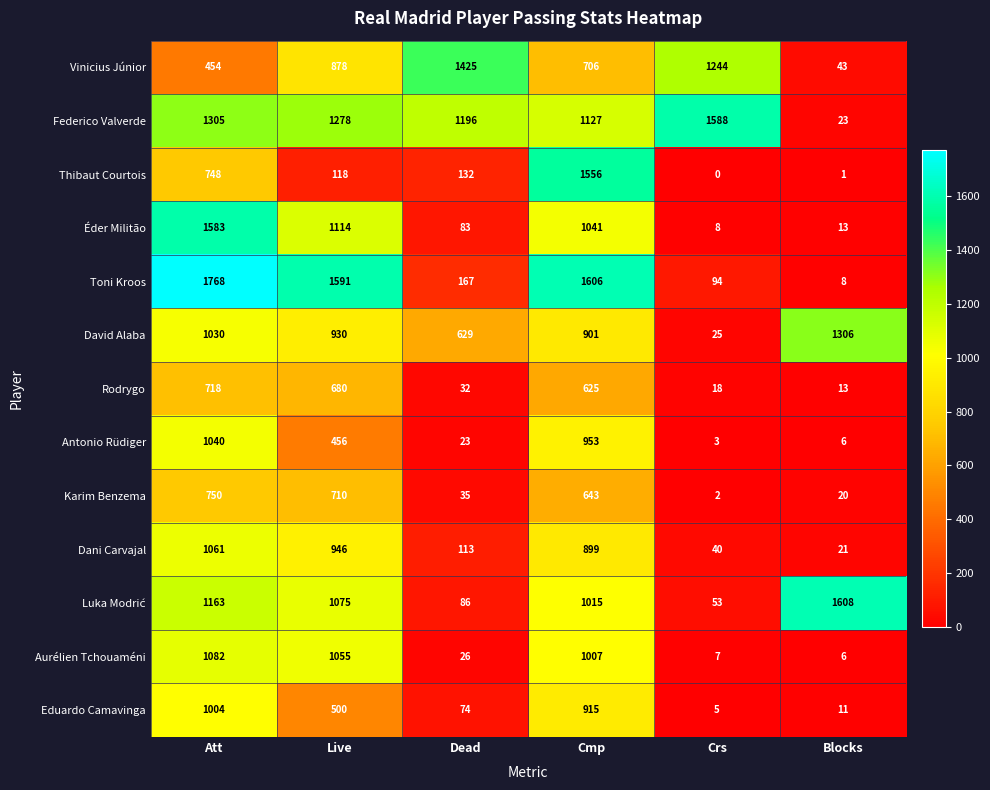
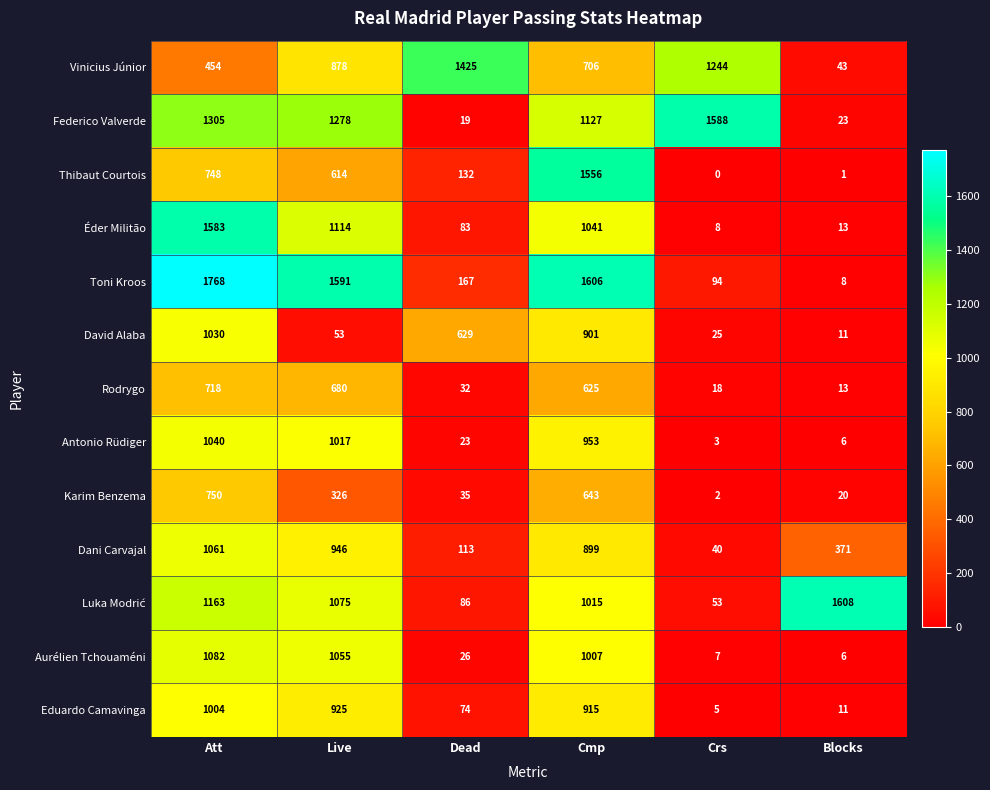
  {
    "Vinicius Júnior": {
      "Att": 454,
      "Live": 878,
      "Dead": 1425,
      "Cmp": 706,
      "Crs": 1244,
      "Blocks": 43
    },
    "Federico Valverde": {
      "Att": 1305,
      "Live": 1278,
-     "Dead": 1196,
+     "Dead": 19,
      "Cmp": 1127,
      "Crs": 1588,
      "Blocks": 23
    },
    "Thibaut Courtois": {
      "Att": 748,
-     "Live": 118,
+     "Live": 614,
      "Dead": 132,
      "Cmp": 1556,
      "Crs": 0,
      "Blocks": 1
    },
    "Éder Militão": {
      "Att": 1583,
      "Live": 1114,
      "Dead": 83,
      "Cmp": 1041,
      "Crs": 8,
      "Blocks": 13
    },
    "Toni Kroos": {
      "Att": 1768,
      "Live": 1591,
      "Dead": 167,
      "Cmp": 1606,
      "Crs": 94,
      "Blocks": 8
    },
    "David Alaba": {
      "Att": 1030,
-     "Live": 930,
+     "Live": 53,
      "Dead": 629,
      "Cmp": 901,
      "Crs": 25,
-     "Blocks": 1306
+     "Blocks": 11
    },
    "Rodrygo": {
      "Att": 718,
      "Live": 680,
      "Dead": 32,
      "Cmp": 625,
      "Crs": 18,
      "Blocks": 13
    },
    "Antonio Rüdiger": {
      "Att": 1040,
-     "Live": 456,
+     "Live": 1017,
      "Dead": 23,
      "Cmp": 953,
      "Crs": 3,
      "Blocks": 6
    },
    "Karim Benzema": {
      "Att": 750,
-     "Live": 710,
+     "Live": 326,
      "Dead": 35,
      "Cmp": 643,
      "Crs": 2,
      "Blocks": 20
    },
    "Dani Carvajal": {
      "Att": 1061,
      "Live": 946,
      "Dead": 113,
      "Cmp": 899,
      "Crs": 40,
-     "Blocks": 21
+     "Blocks": 371
    },
    "Luka Modrić": {
      "Att": 1163,
      "Live": 1075,
      "Dead": 86,
      "Cmp": 1015,
      "Crs": 53,
      "Blocks": 1608
    },
    "Aurélien Tchouaméni": {
      "Att": 1082,
      "Live": 1055,
      "Dead": 26,
      "Cmp": 1007,
      "Crs": 7,
      "Blocks": 6
    },
    "Eduardo Camavinga": {
      "Att": 1004,
-     "Live": 500,
+     "Live": 925,
      "Dead": 74,
      "Cmp": 915,
      "Crs": 5,
      "Blocks": 11
    }
  }
